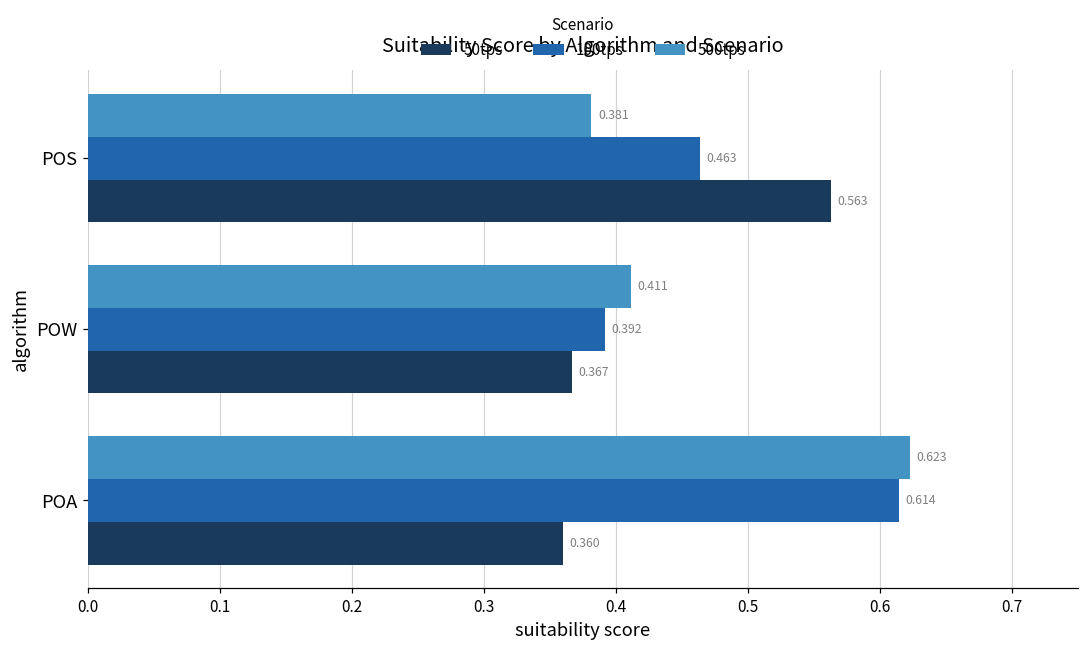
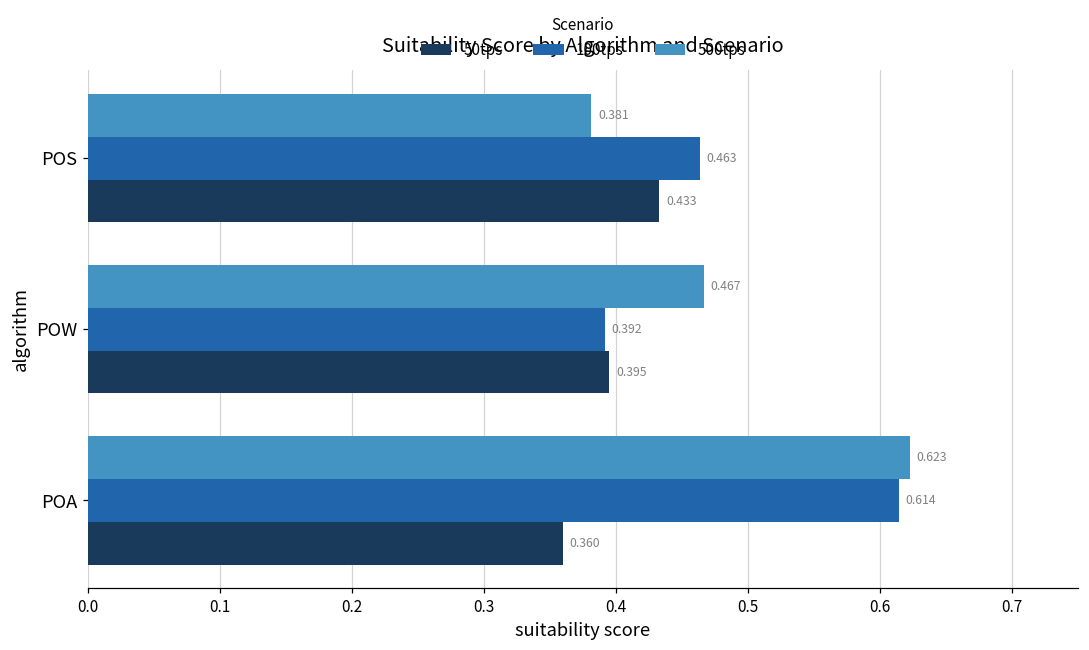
  {
    "50tps": {
-     "POS": 0.563,
-     "POW": 0.367,
+     "POS": 0.433,
+     "POW": 0.395,
      "POA": 0.360
    },
    "100tps": {
      "POS": 0.463,
      "POW": 0.392,
      "POA": 0.614
    },
    "500tps": {
      "POS": 0.381,
-     "POW": 0.411,
+     "POW": 0.467,
      "POA": 0.623
    }
  }
